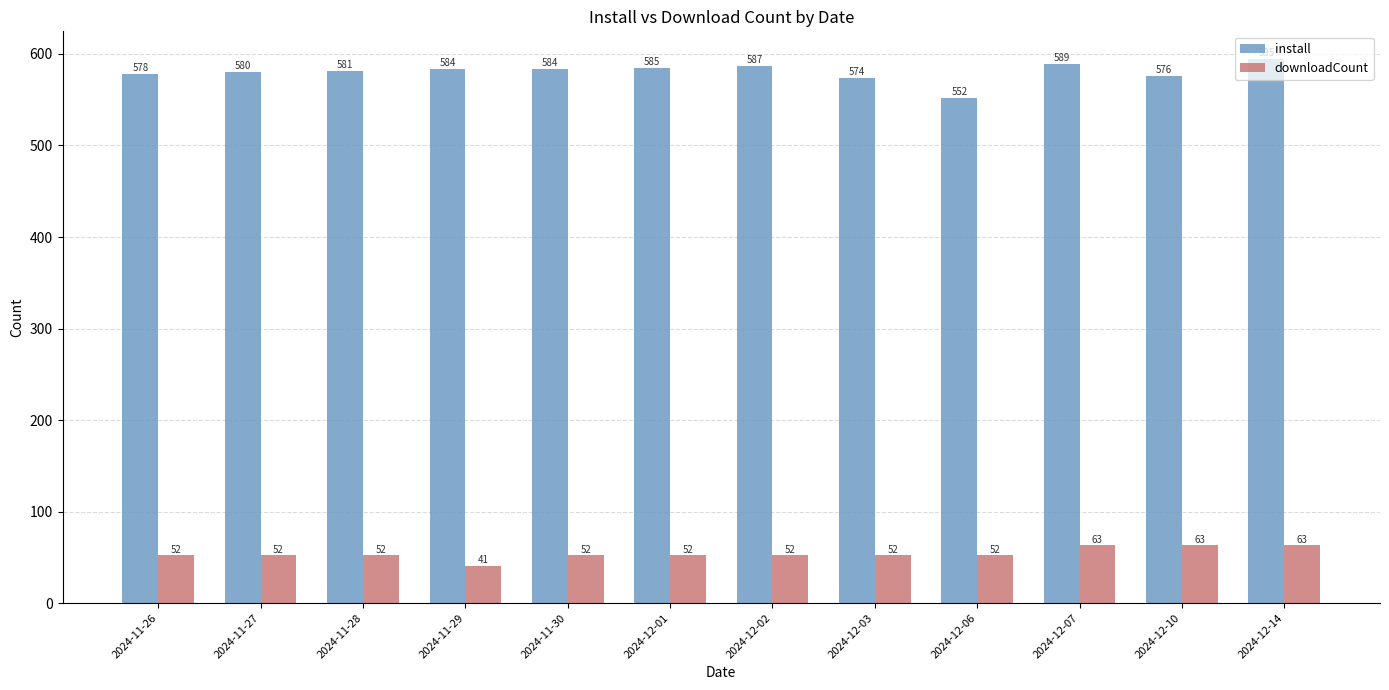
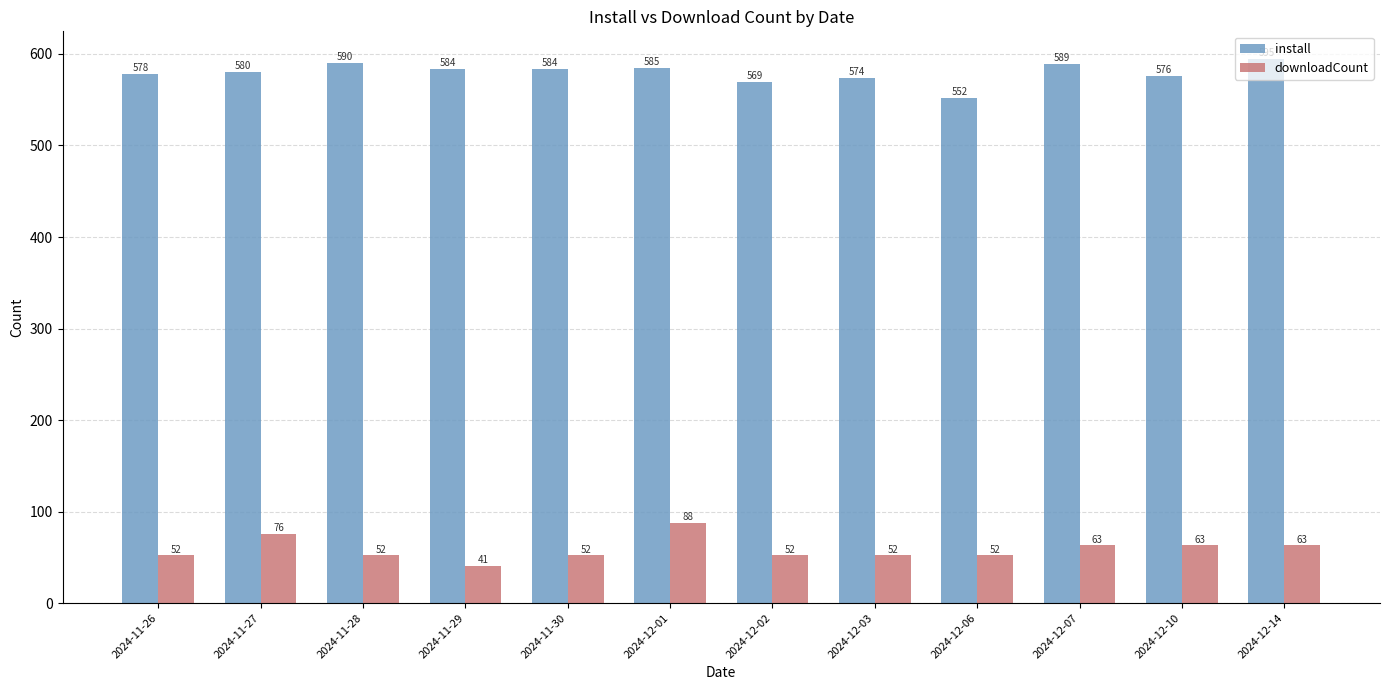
  {
    "install": {
      "2024-11-26": 578,
      "2024-11-27": 580,
-     "2024-11-28": 581,
+     "2024-11-28": 590,
      "2024-11-29": 584,
      "2024-11-30": 584,
      "2024-12-01": 585,
-     "2024-12-02": 587,
+     "2024-12-02": 569,
      "2024-12-03": 574,
      "2024-12-06": 552,
      "2024-12-07": 589,
      "2024-12-10": 576
    },
    "downloadCount": {
      "2024-11-26": 52,
-     "2024-11-27": 52,
+     "2024-11-27": 76,
      "2024-11-28": 52,
      "2024-11-29": 41,
      "2024-11-30": 52,
-     "2024-12-01": 52,
+     "2024-12-01": 88,
      "2024-12-02": 52,
      "2024-12-03": 52,
      "2024-12-06": 52,
      "2024-12-07": 63,
      "2024-12-10": 63,
      "2024-12-14": 63
    }
  }
